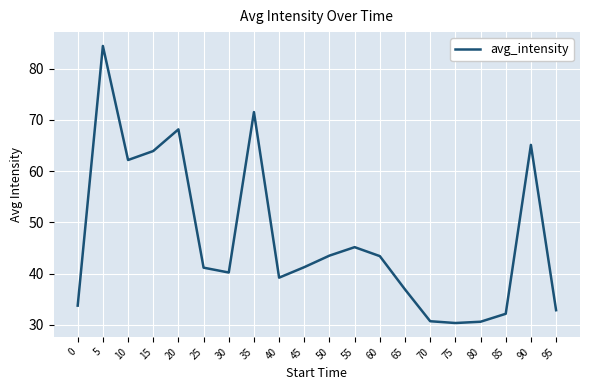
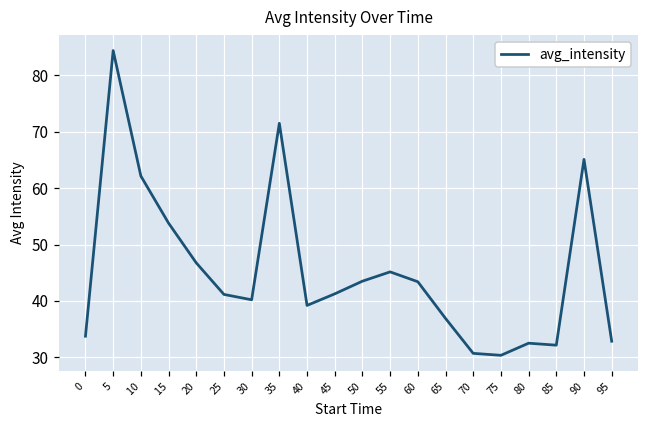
  {
    "0": 34,
    "5": 84,
    "10": 62,
-   "15": 64,
-   "20": 68,
+   "15": 54,
+   "20": 47,
    "25": 41,
    "30": 40,
    "35": 72,
    "40": 39,
    "45": 41,
    "50": 44,
    "55": 45,
    "60": 43,
    "65": 37,
    "70": 31,
    "75": 30,
-   "80": 31,
+   "80": 33,
    "85": 32,
    "90": 65,
    "95": 33
  }
